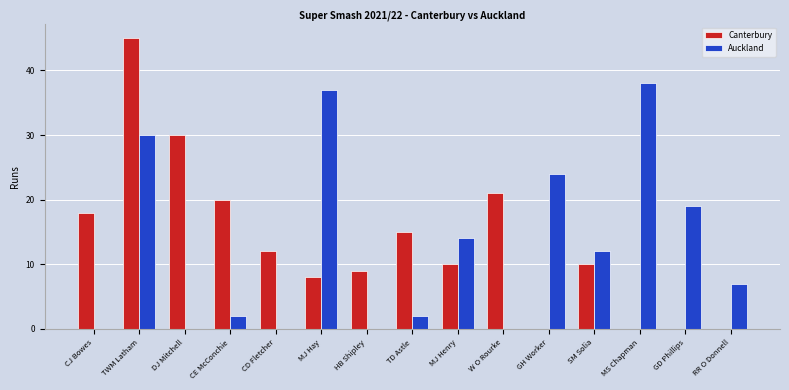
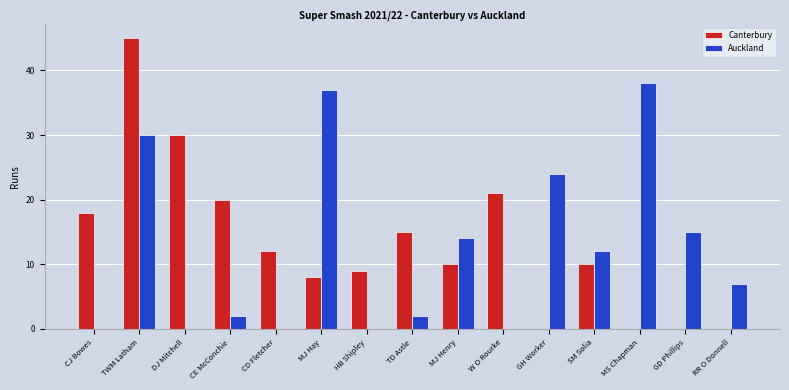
  {
    "Canterbury": {
      "CJ Bowes": 18,
      "TWM Latham": 45,
      "DJ Mitchell": 30,
      "CE McConchie": 20,
      "CD Fletcher": 12,
      "MJ Hay": 8,
      "HB Shipley": 9,
      "TD Astle": 15,
      "MJ Henry": 10,
      "W O Rourke": 21,
      "GH Worker": 0,
      "SM Solia": 10,
      "MS Chapman": 0,
      "GD Phillips": 0,
      "RR O Donnell": 0
    },
    "Auckland": {
      "CJ Bowes": 0,
      "TWM Latham": 30,
      "DJ Mitchell": 0,
      "CE McConchie": 2,
      "CD Fletcher": 0,
      "MJ Hay": 37,
      "HB Shipley": 0,
      "TD Astle": 2,
      "MJ Henry": 14,
      "W O Rourke": 0,
      "GH Worker": 24,
      "SM Solia": 12,
      "MS Chapman": 38,
-     "GD Phillips": 19,
+     "GD Phillips": 15,
      "RR O Donnell": 7
    }
  }
